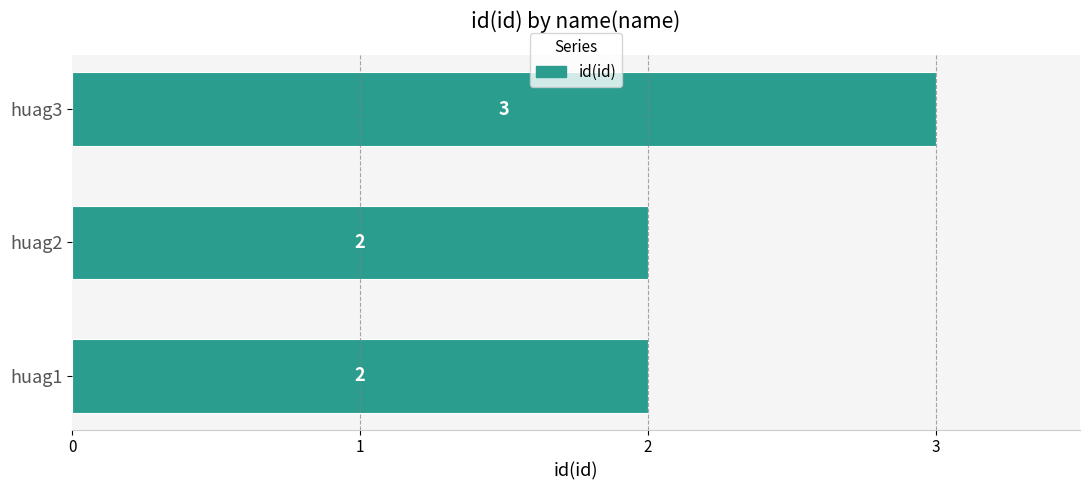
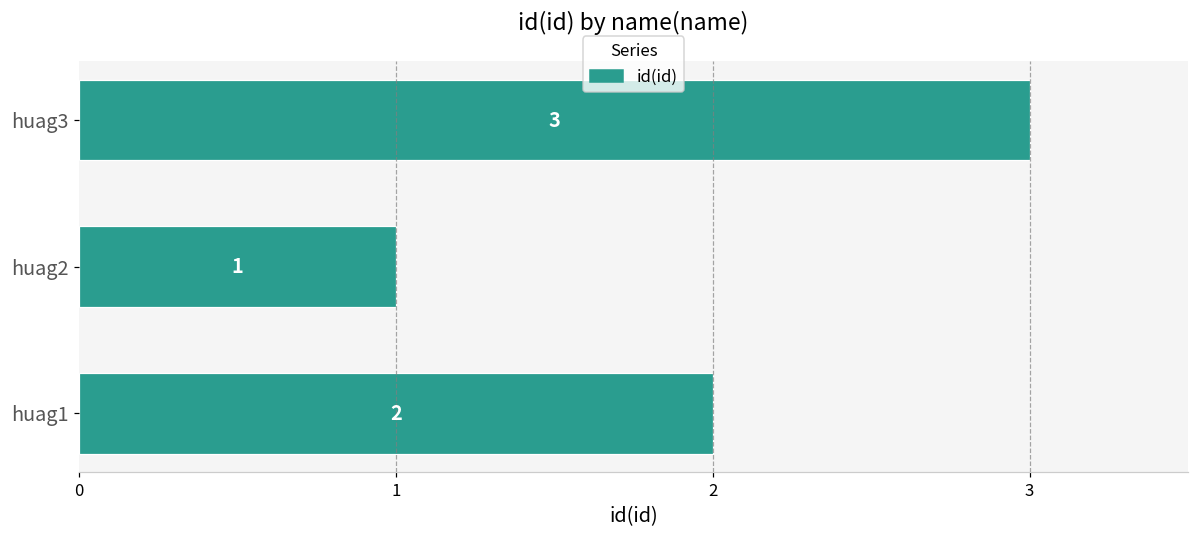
  {
    "huag3": 3,
-   "huag2": 2,
+   "huag2": 1,
    "huag1": 2
  }
